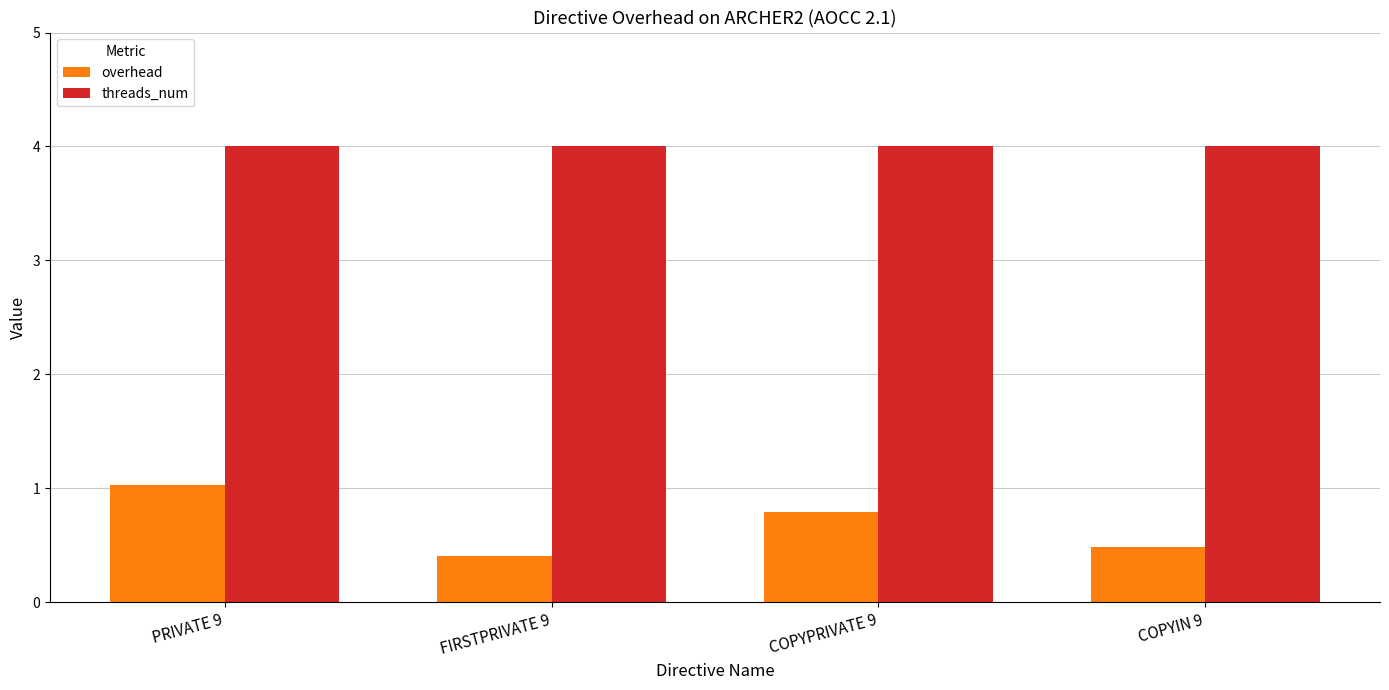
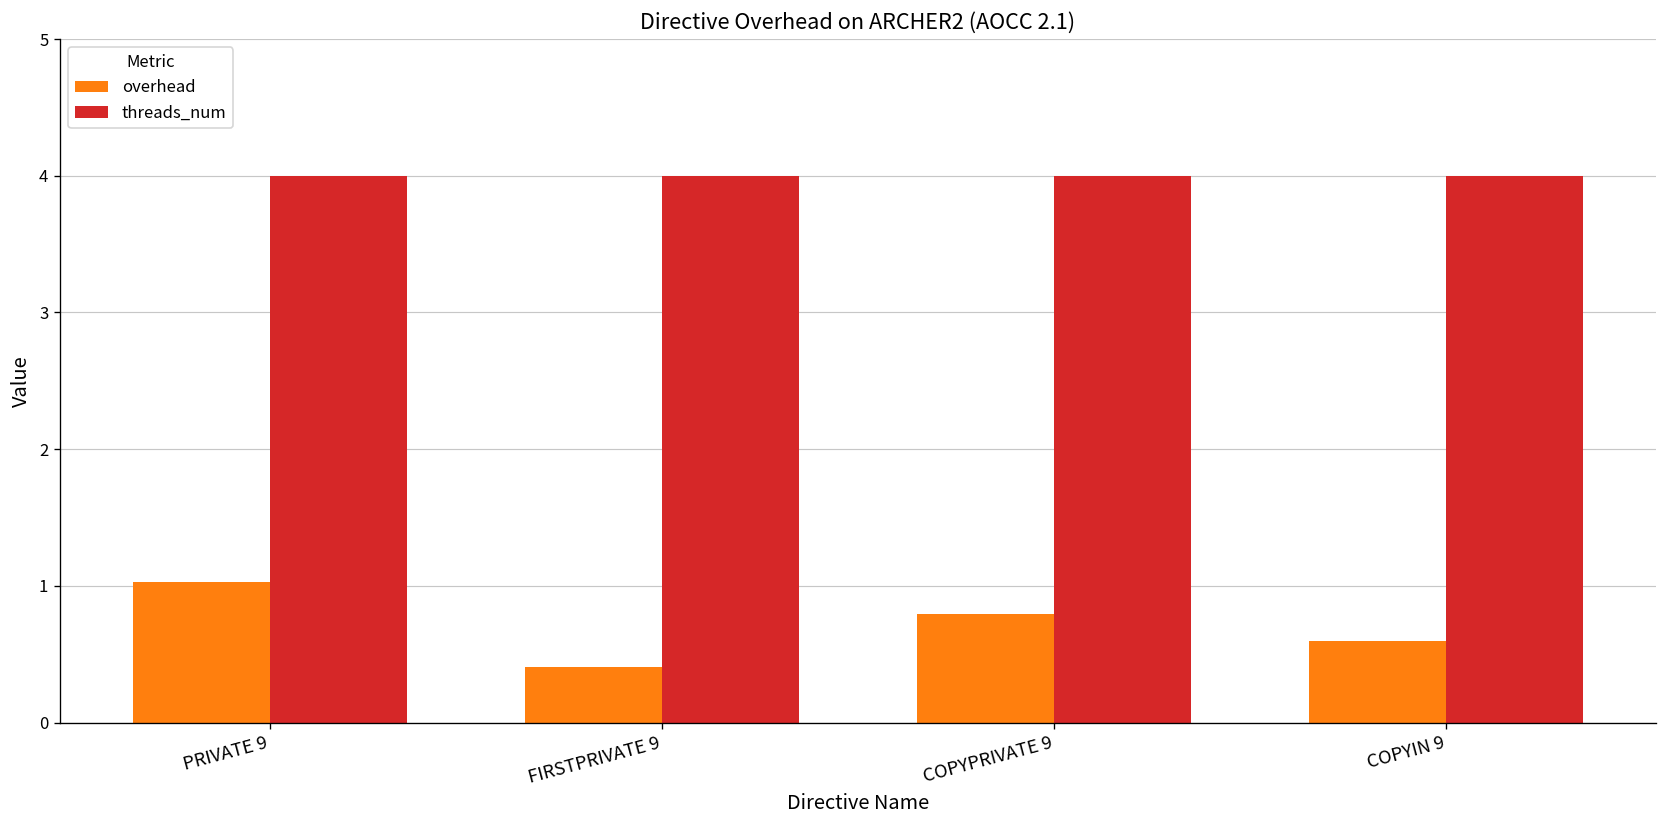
  {
    "overhead": {
      "PRIVATE 9": 1.02,
      "FIRSTPRIVATE 9": 0.40,
      "COPYPRIVATE 9": 0.79,
-     "COPYIN 9": 0.49
+     "COPYIN 9": 0.60
    },
    "threads_num": {
      "PRIVATE 9": 4.00,
      "FIRSTPRIVATE 9": 4.00,
      "COPYPRIVATE 9": 4.00,
      "COPYIN 9": 4.00
    }
  }
